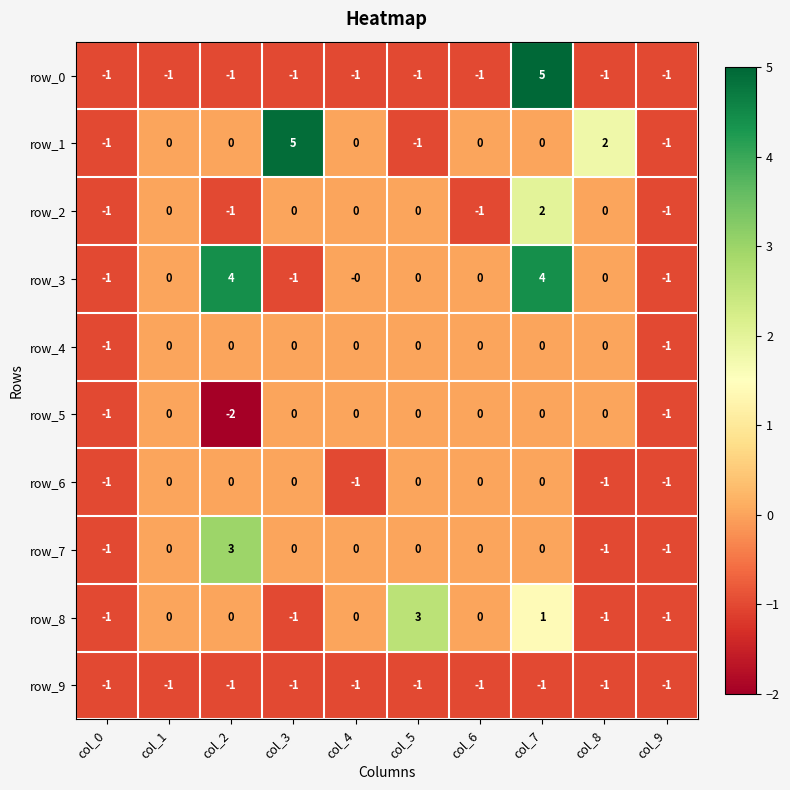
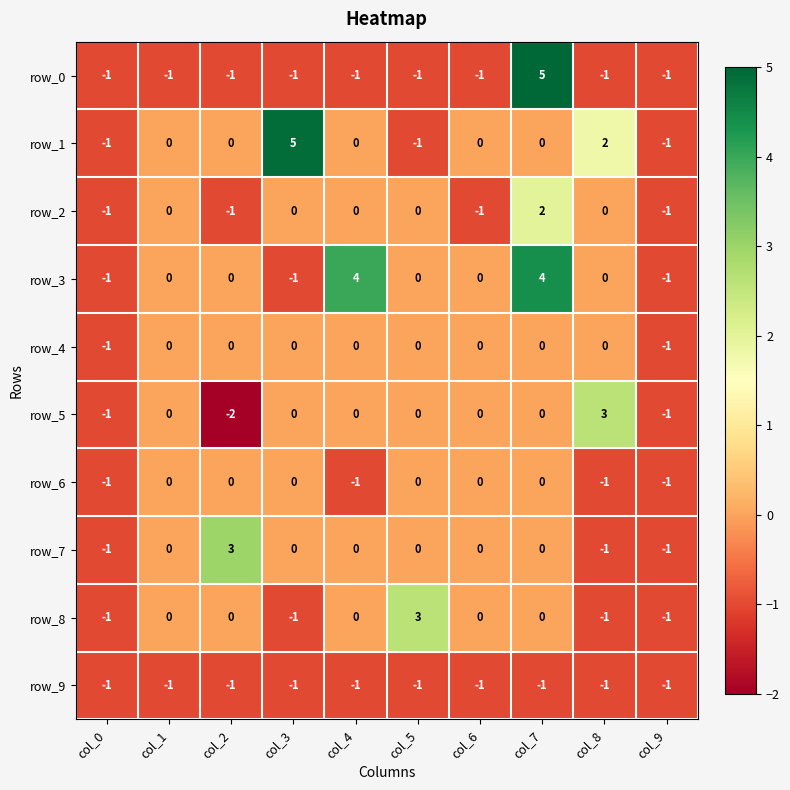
  {
    "row_0": {
      "col_0": -1,
      "col_1": -1,
      "col_2": -1,
      "col_3": -1,
      "col_4": -1,
      "col_5": -1,
      "col_6": -1,
      "col_7": 5,
      "col_8": -1,
      "col_9": -1
    },
    "row_1": {
      "col_0": -1,
      "col_1": 0,
      "col_2": 0,
      "col_3": 5,
      "col_4": 0,
      "col_5": -1,
      "col_6": 0,
      "col_7": 0,
      "col_8": 2,
      "col_9": -1
    },
    "row_2": {
      "col_0": -1,
      "col_1": 0,
      "col_2": -1,
      "col_3": 0,
      "col_4": 0,
      "col_5": 0,
      "col_6": -1,
      "col_7": 2,
      "col_8": 0,
      "col_9": -1
    },
    "row_3": {
      "col_0": -1,
      "col_1": 0,
-     "col_2": 4,
+     "col_2": 0,
      "col_3": -1,
-     "col_4": -0,
+     "col_4": 4,
      "col_5": 0,
      "col_6": 0,
      "col_7": 4,
      "col_8": 0,
      "col_9": -1
    },
    "row_4": {
      "col_0": -1,
      "col_1": 0,
      "col_2": 0,
      "col_3": 0,
      "col_4": 0,
      "col_5": 0,
      "col_6": 0,
      "col_7": 0,
      "col_8": 0,
      "col_9": -1
    },
    "row_5": {
      "col_0": -1,
      "col_1": 0,
      "col_2": -2,
      "col_3": 0,
      "col_4": 0,
      "col_5": 0,
      "col_6": 0,
      "col_7": 0,
-     "col_8": 0,
+     "col_8": 3,
      "col_9": -1
    },
    "row_6": {
      "col_0": -1,
      "col_1": 0,
      "col_2": 0,
      "col_3": 0,
      "col_4": -1,
      "col_5": 0,
      "col_6": 0,
      "col_7": 0,
      "col_8": -1,
      "col_9": -1
    },
    "row_7": {
      "col_0": -1,
      "col_1": 0,
      "col_2": 3,
      "col_3": 0,
      "col_4": 0,
      "col_5": 0,
      "col_6": 0,
      "col_7": 0,
      "col_8": -1,
      "col_9": -1
    },
    "row_8": {
      "col_0": -1,
      "col_1": 0,
      "col_2": 0,
      "col_3": -1,
      "col_4": 0,
      "col_5": 3,
      "col_6": 0,
-     "col_7": 1,
+     "col_7": 0,
      "col_8": -1,
      "col_9": -1
    },
    "row_9": {
      "col_0": -1,
      "col_1": -1,
      "col_2": -1,
      "col_3": -1,
      "col_4": -1,
      "col_5": -1,
      "col_6": -1,
      "col_7": -1,
      "col_8": -1,
      "col_9": -1
    }
  }
